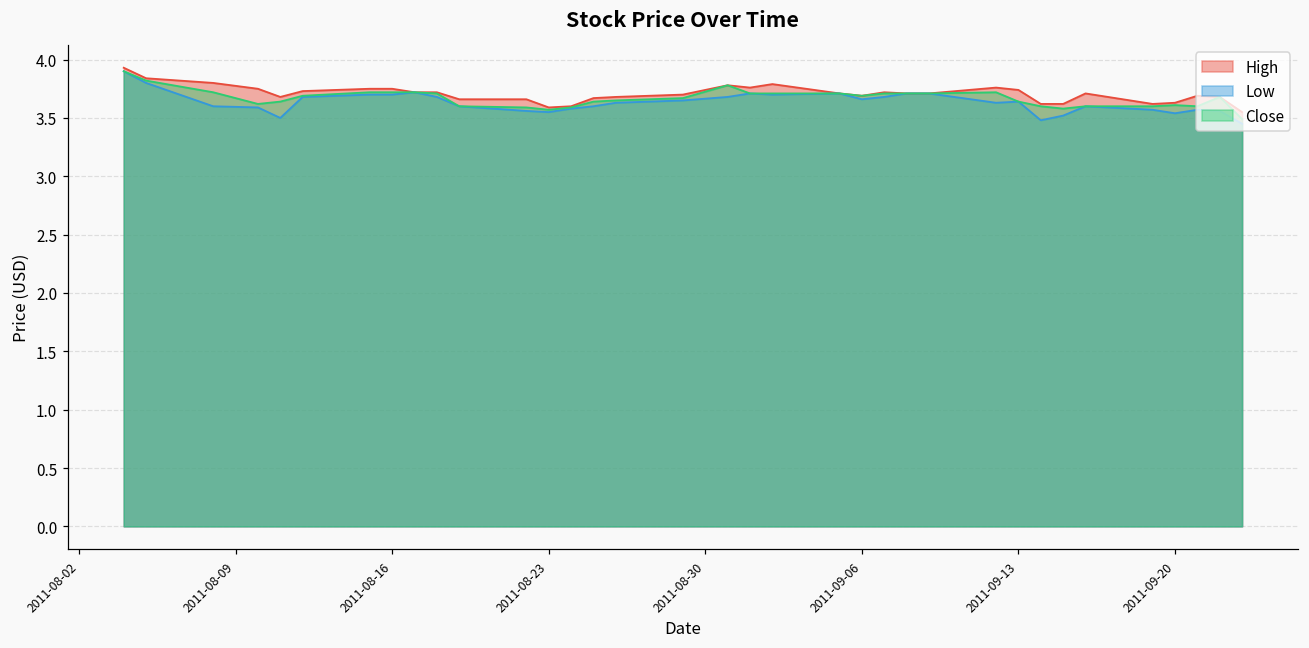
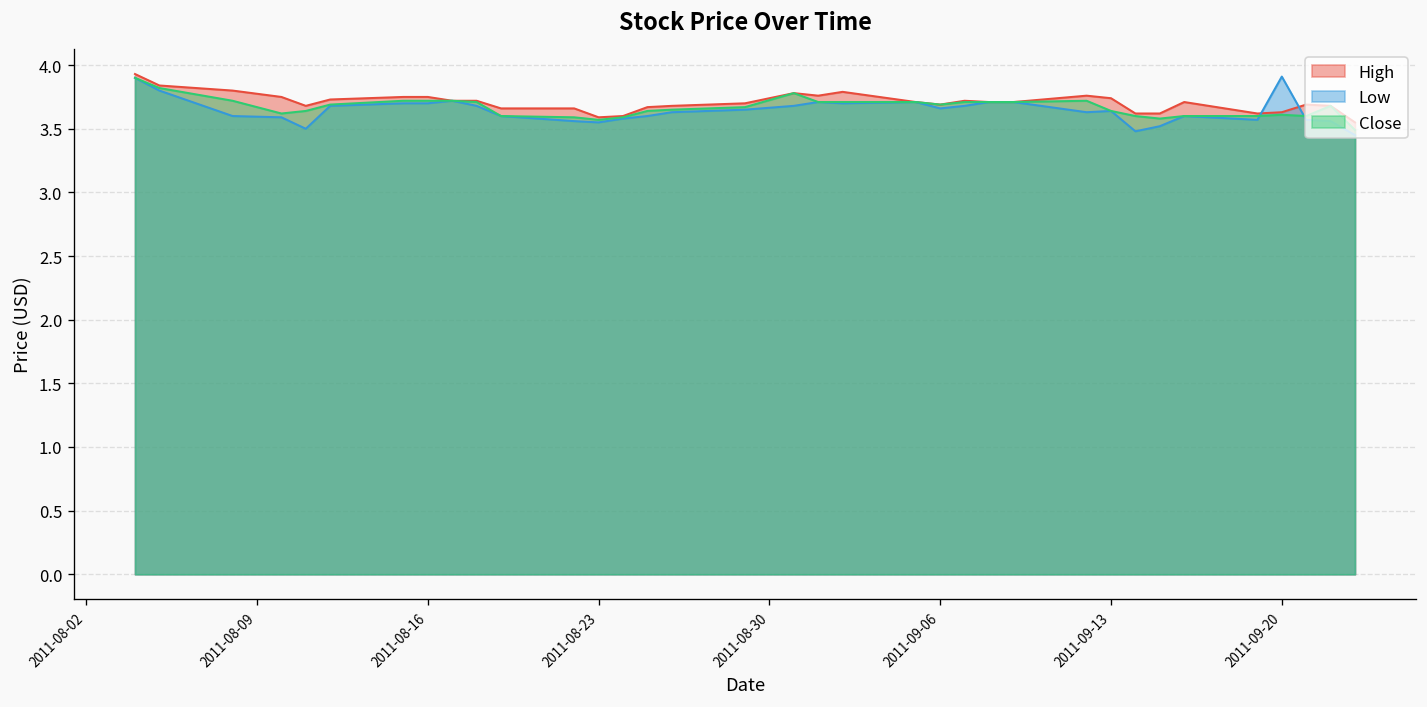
  {
    "High": {
      "2011-08-16": 3.75,
      "2011-09-13": 3.74
    },
    "Low": {
      "2011-09-06": 3.66,
-     "2011-09-20": 3.54
+     "2011-09-20": 3.91
    }
  }
